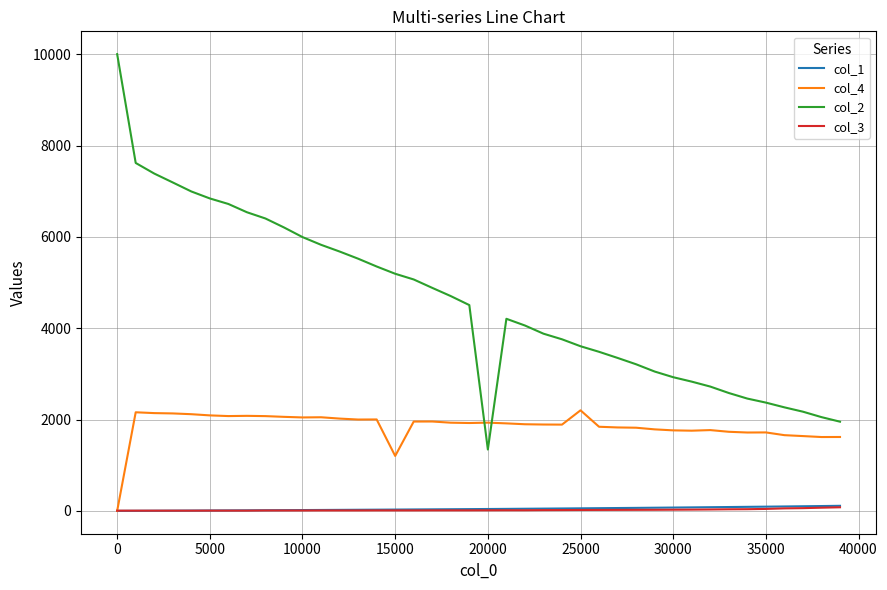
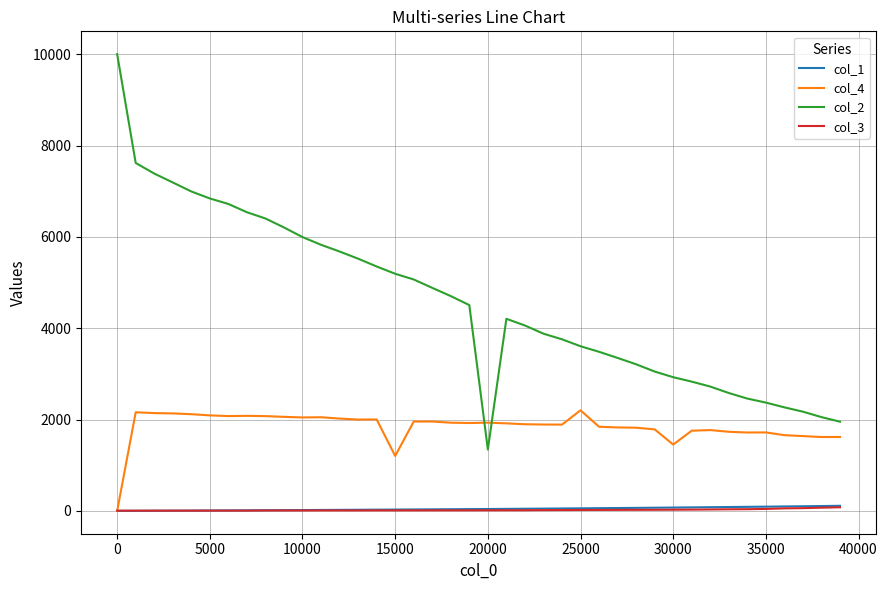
  {
    "col_4": {
      "5000": 2100,
      "10000": 2000,
      "15000": 1200,
      "20000": 1900,
      "25000": 2200,
-     "30000": 1800,
+     "30000": 1500,
      "35000": 1700
    },
    "col_2": {
      "0": 10000,
      "5000": 6800,
      "10000": 6000,
      "15000": 5200,
      "20000": 1300,
      "25000": 3600,
      "30000": 2900,
      "35000": 2400
    }
  }
